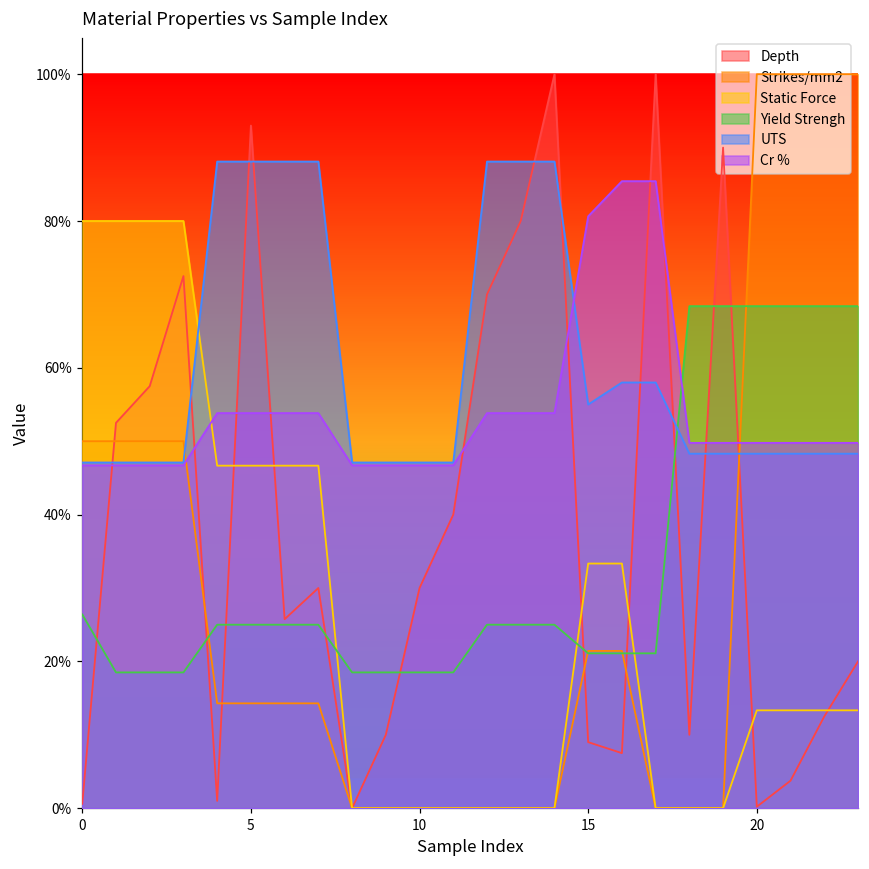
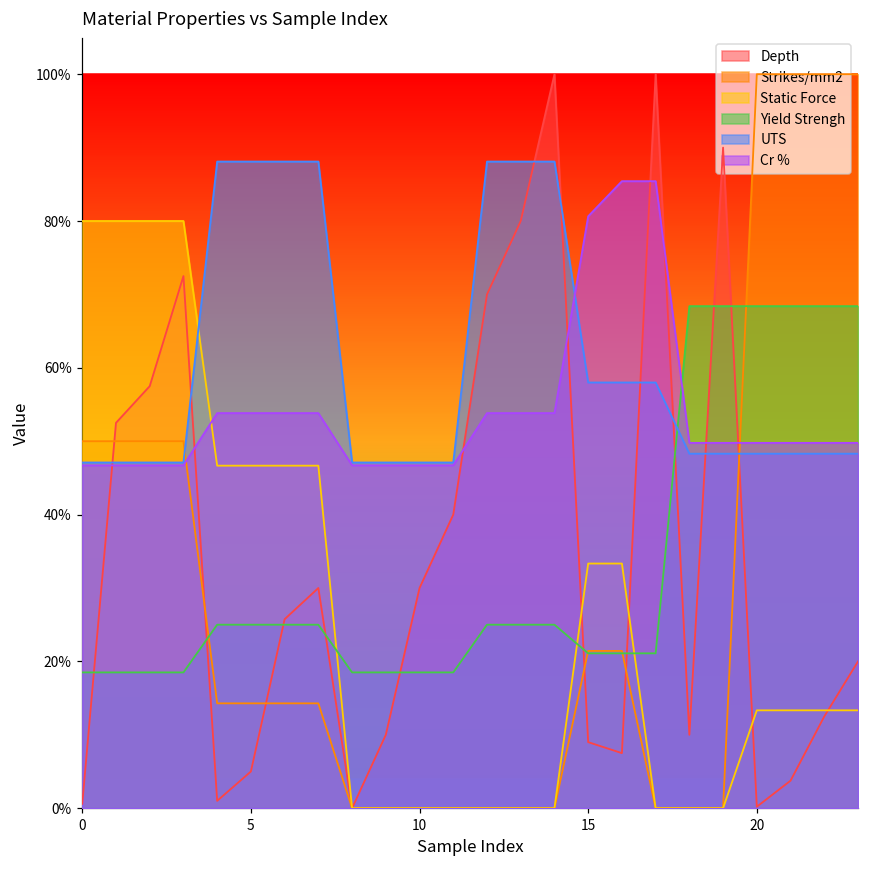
  {
    "Depth": {
      "0": "1%",
-     "5": "93%",
+     "5": "5%",
      "10": "30%",
      "15": "9%",
      "20": "0%"
    },
    "Yield Strengh": {
-     "0": "26%",
+     "0": "19%",
      "5": "25%",
      "10": "19%",
      "20": "68%"
    },
    "UTS": {
      "0": "47%",
      "5": "88%",
      "10": "47%",
-     "15": "55%",
+     "15": "58%",
      "20": "48%"
    },
    "Cr %": {
      "0": "47%",
      "5": "54%",
      "10": "47%",
      "15": "81%",
      "20": "50%"
    }
  }
